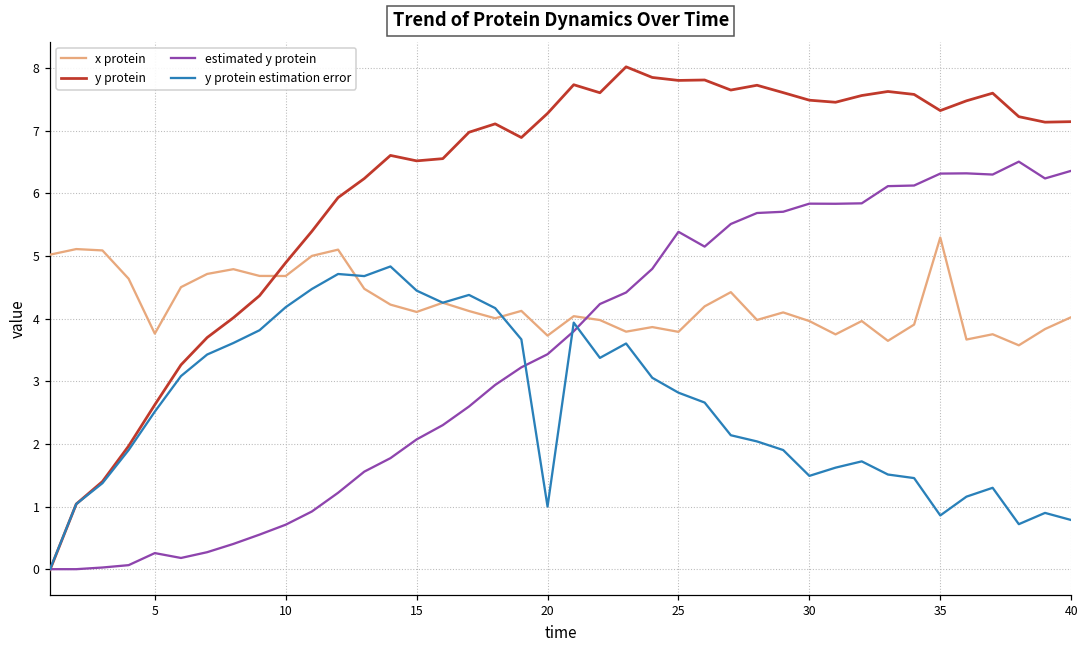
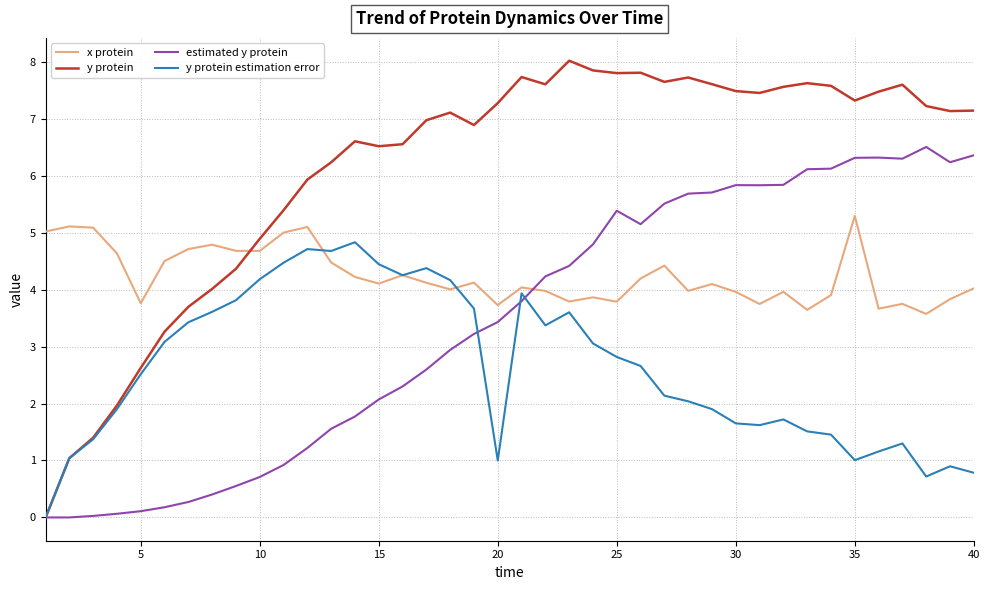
  {
    "x protein": {
      "5": 3.8,
      "10": 4.7,
      "15": 4.1,
      "20": 3.7,
      "25": 3.8,
      "30": 4.0,
      "35": 5.3,
      "40": 4.0
    },
    "y protein": {
      "5": 2.6,
      "10": 4.9,
      "15": 6.5,
      "20": 7.3,
      "25": 7.8,
      "30": 7.5,
      "35": 7.3,
      "40": 7.1
    },
    "estimated y protein": {
-     "5": 0.3,
+     "5": 0.1,
      "10": 0.7,
      "15": 2.1,
      "20": 3.4,
      "25": 5.4,
      "30": 5.8,
      "35": 6.3,
      "40": 6.4
    },
    "y protein estimation error": {
      "5": 2.5,
      "10": 4.2,
      "15": 4.4,
      "20": 1.0,
      "25": 2.8,
-     "30": 1.5,
-     "35": 0.9,
+     "30": 1.7,
+     "35": 1.0,
      "40": 0.8
    }
  }
